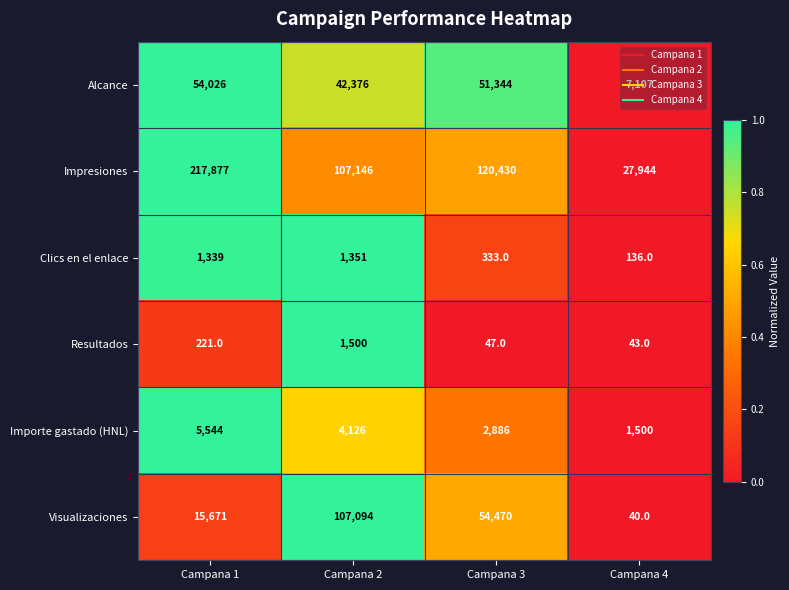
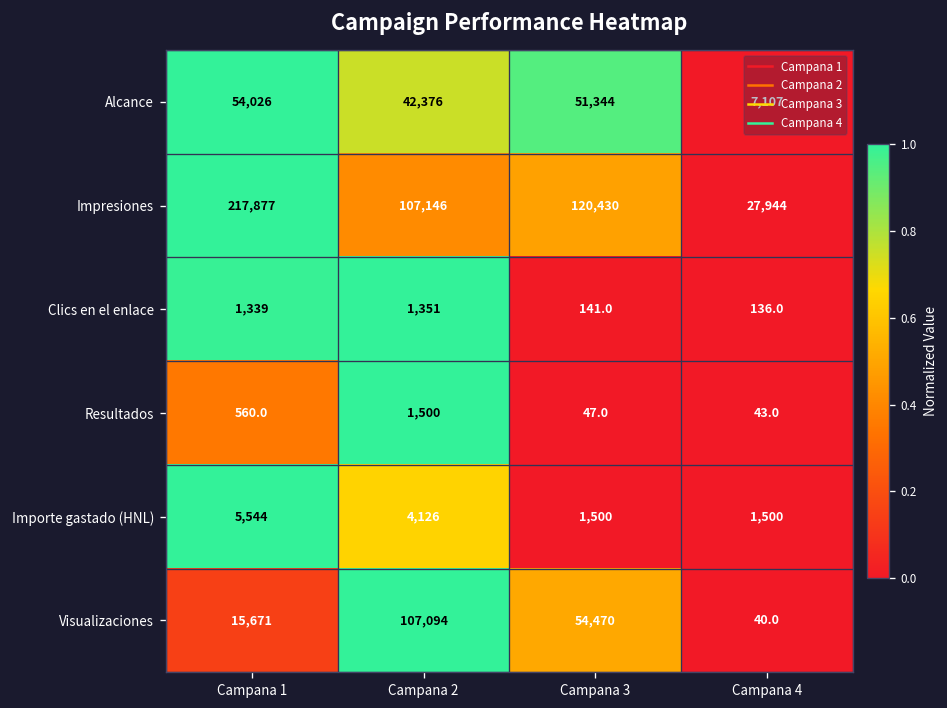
  {
    "Alcance": {
      "Campana 1": "54,026",
      "Campana 2": "42,376",
      "Campana 3": "51,344"
    },
    "Impresiones": {
      "Campana 1": "217,877",
      "Campana 2": "107,146",
      "Campana 3": "120,430",
      "Campana 4": "27,944"
    },
    "Clics en el enlace": {
      "Campana 1": "1,339",
      "Campana 2": "1,351",
-     "Campana 3": "333.0",
+     "Campana 3": "141.0",
      "Campana 4": "136.0"
    },
    "Resultados": {
-     "Campana 1": "221.0",
+     "Campana 1": "560.0",
      "Campana 2": "1,500",
      "Campana 3": "47.0",
      "Campana 4": "43.0"
    },
    "Importe gastado (HNL)": {
      "Campana 1": "5,544",
      "Campana 2": "4,126",
-     "Campana 3": "2,886",
+     "Campana 3": "1,500",
      "Campana 4": "1,500"
    },
    "Visualizaciones": {
      "Campana 1": "15,671",
      "Campana 2": "107,094",
      "Campana 3": "54,470",
      "Campana 4": "40.0"
    }
  }
